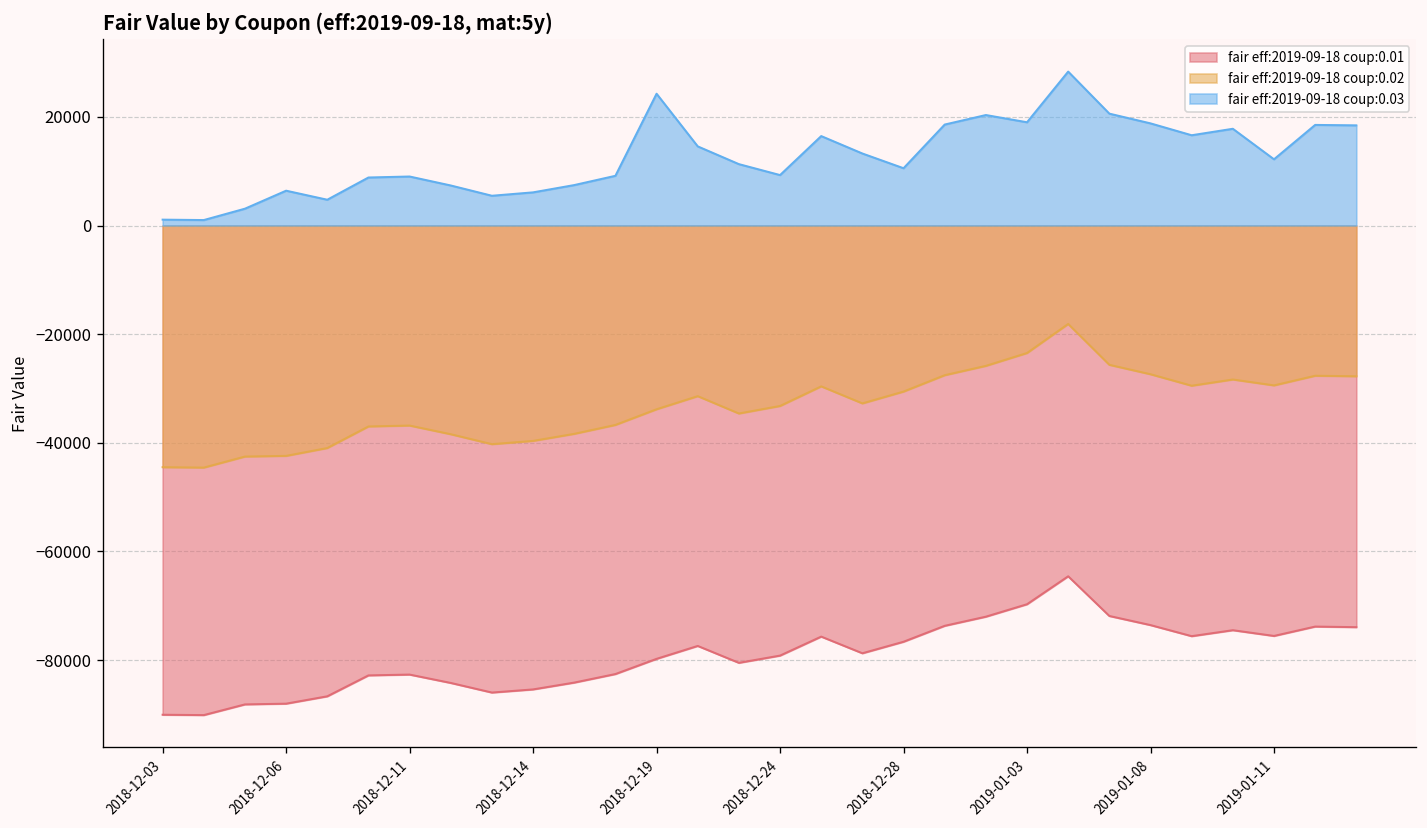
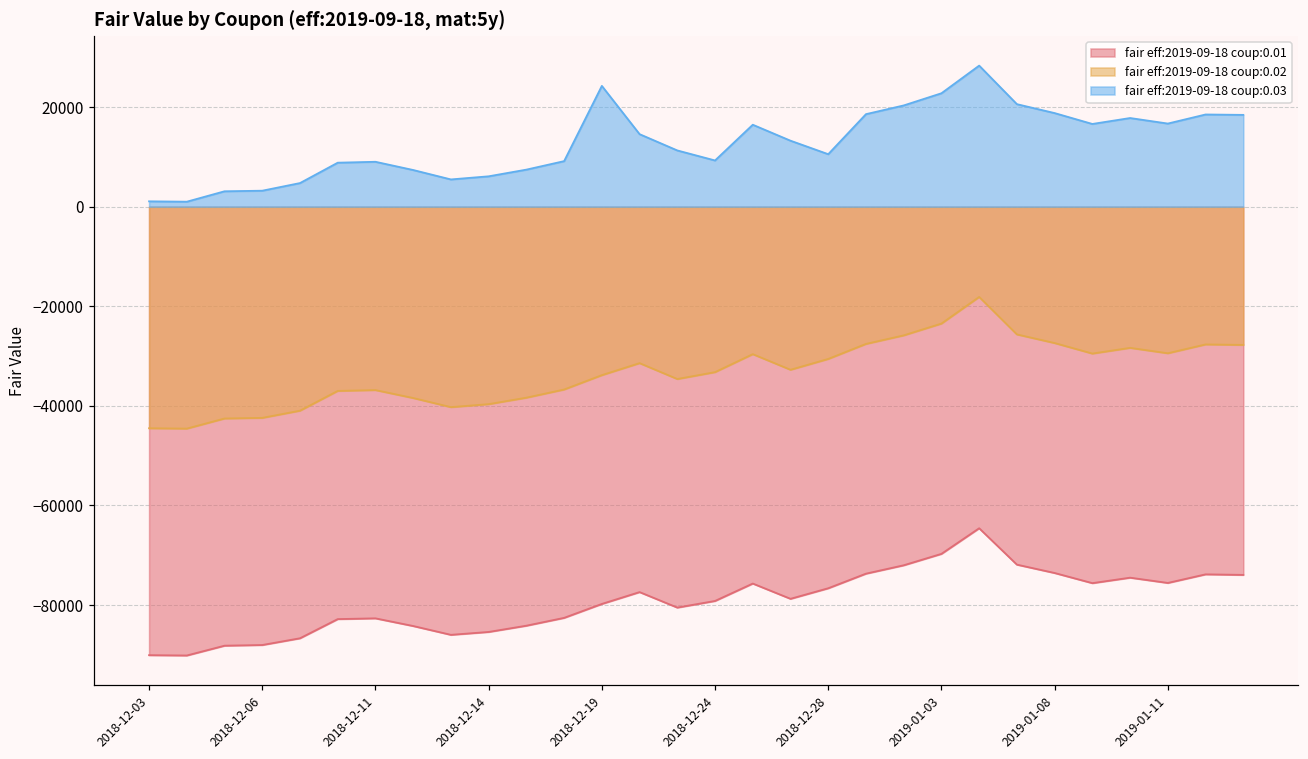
  {
    "fair eff:2019-09-18 coup:0.03": {
      "2018-12-03": 1000,
-     "2018-12-06": 6000,
+     "2018-12-06": 3000,
      "2018-12-11": 9000,
      "2018-12-14": 6000,
      "2018-12-19": 24000,
      "2018-12-24": 9000,
      "2018-12-28": 11000,
-     "2019-01-03": 19000,
+     "2019-01-03": 23000,
      "2019-01-08": 19000,
-     "2019-01-11": 12000
+     "2019-01-11": 17000
    }
  }
